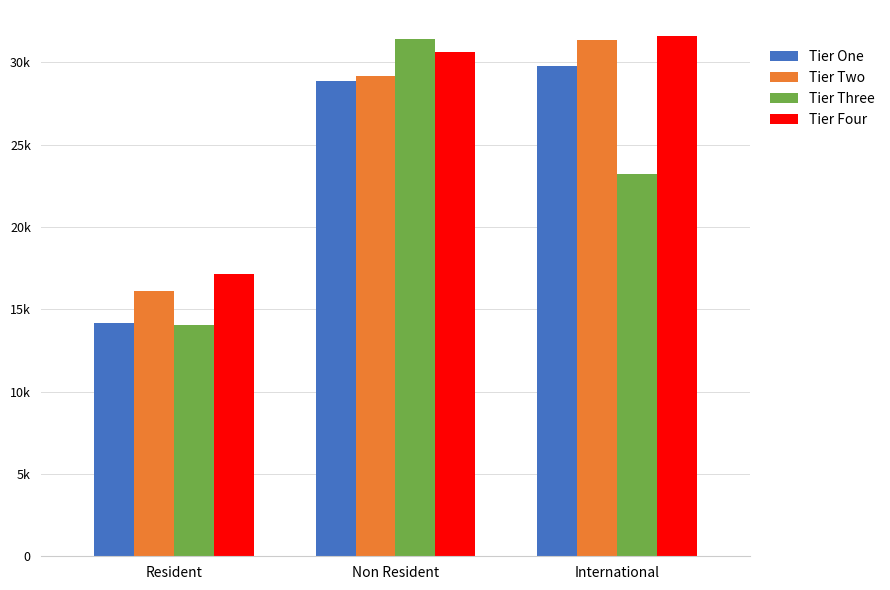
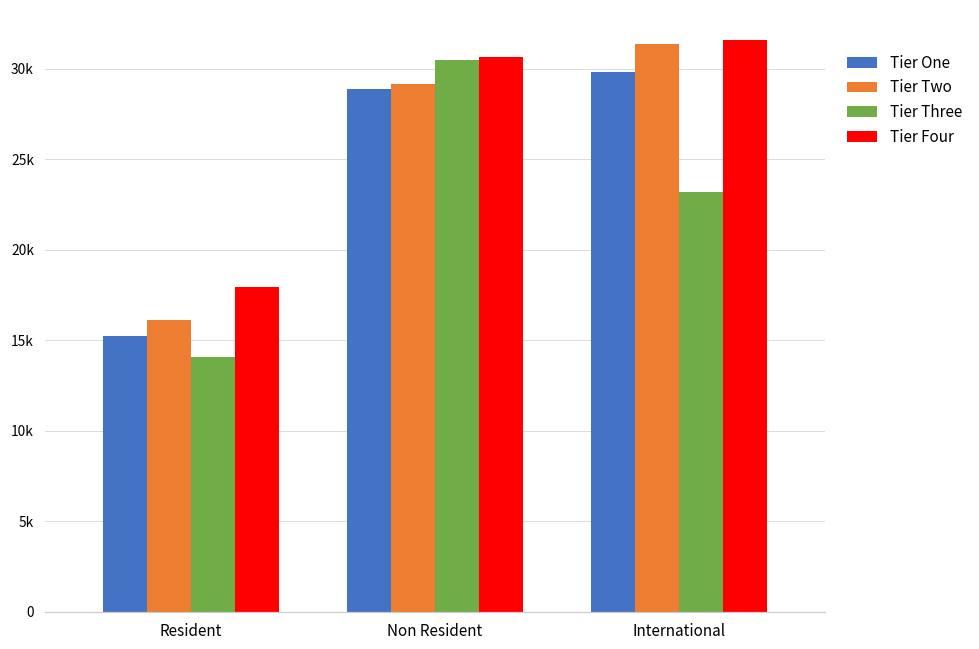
  {
    "Tier One": {
-     "Resident": 14100,
+     "Resident": 15200,
      "Non Resident": 28900,
      "International": 29800
    },
    "Tier Two": {
      "Resident": 16100,
      "Non Resident": 29100,
      "International": 31400
    },
    "Tier Three": {
      "Resident": 14100,
-     "Non Resident": 31400,
+     "Non Resident": 30500,
      "International": 23200
    },
    "Tier Four": {
-     "Resident": 17100,
+     "Resident": 18000,
      "Non Resident": 30700,
      "International": 31600
    }
  }
